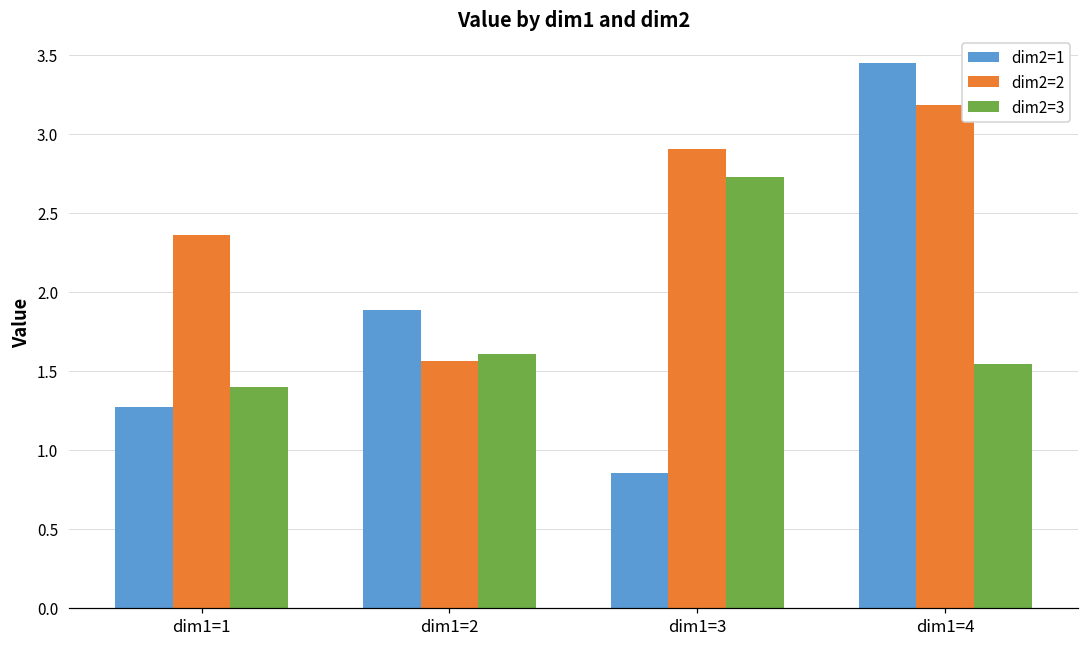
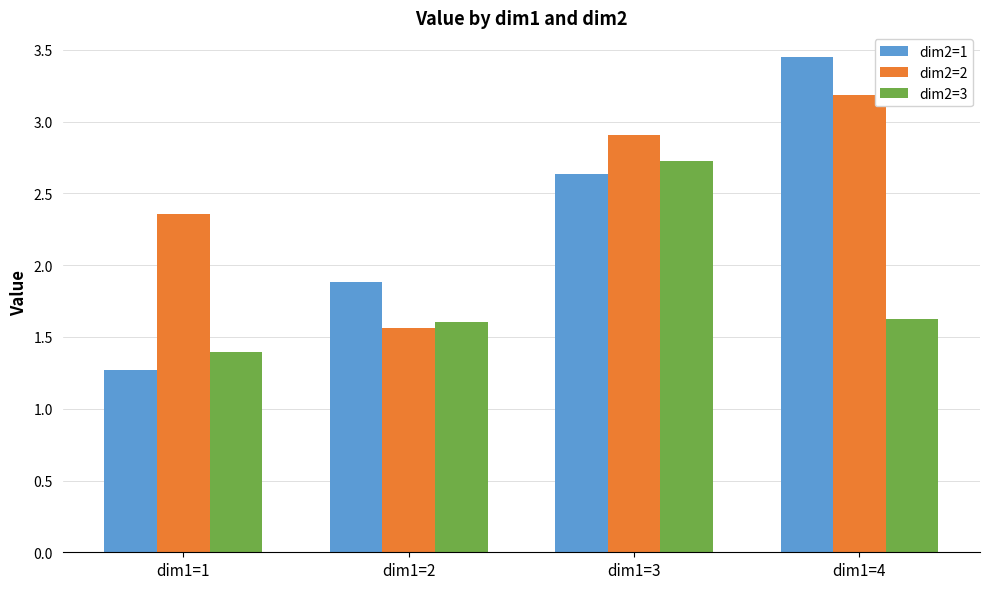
  {
    "dim2=1": {
      "dim1=1": 1.27,
      "dim1=2": 1.88,
-     "dim1=3": 0.85,
+     "dim1=3": 2.63,
      "dim1=4": 3.45
    },
    "dim2=2": {
      "dim1=1": 2.36,
      "dim1=2": 1.56,
      "dim1=3": 2.90,
      "dim1=4": 3.18
    },
    "dim2=3": {
      "dim1=1": 1.39,
      "dim1=2": 1.61,
      "dim1=3": 2.73,
-     "dim1=4": 1.54
+     "dim1=4": 1.62
    }
  }
